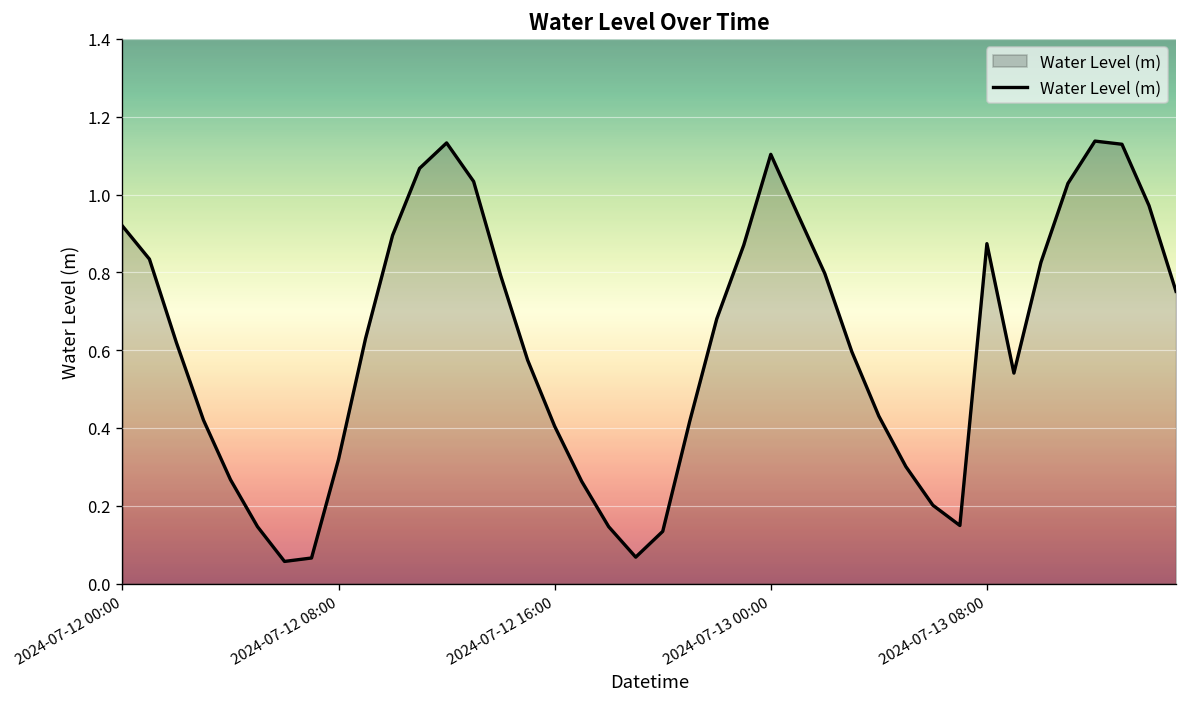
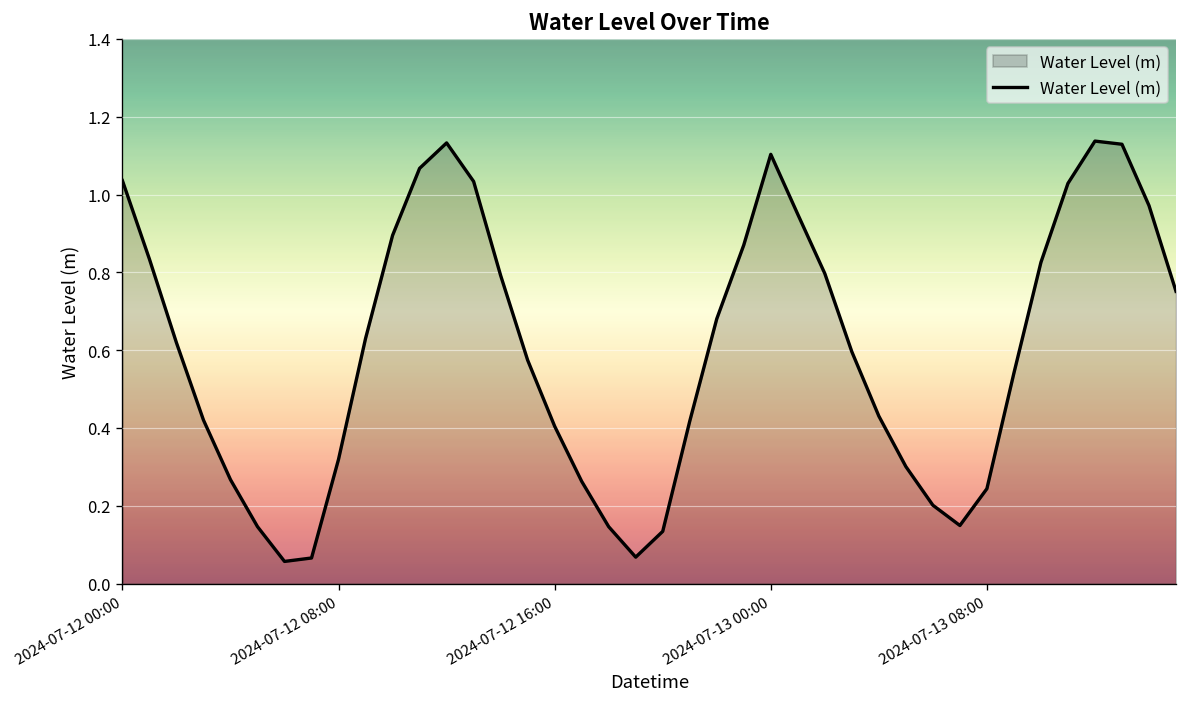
  {
-   "2024-07-12 00:00": 0.92,
+   "2024-07-12 00:00": 1.04,
    "2024-07-12 08:00": 0.32,
    "2024-07-12 16:00": 0.40,
    "2024-07-13 00:00": 1.10,
-   "2024-07-13 08:00": 0.87
+   "2024-07-13 08:00": 0.24
  }
